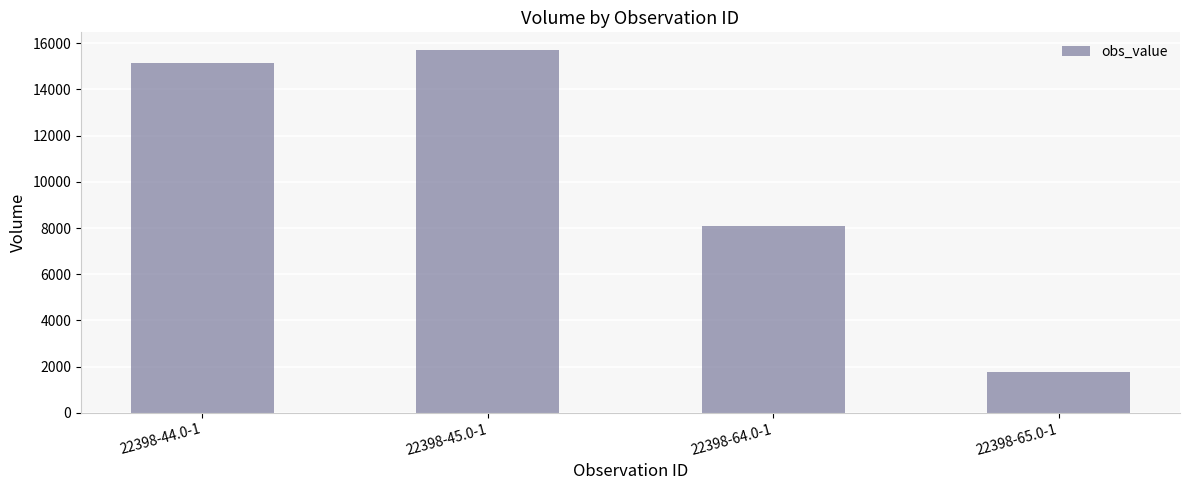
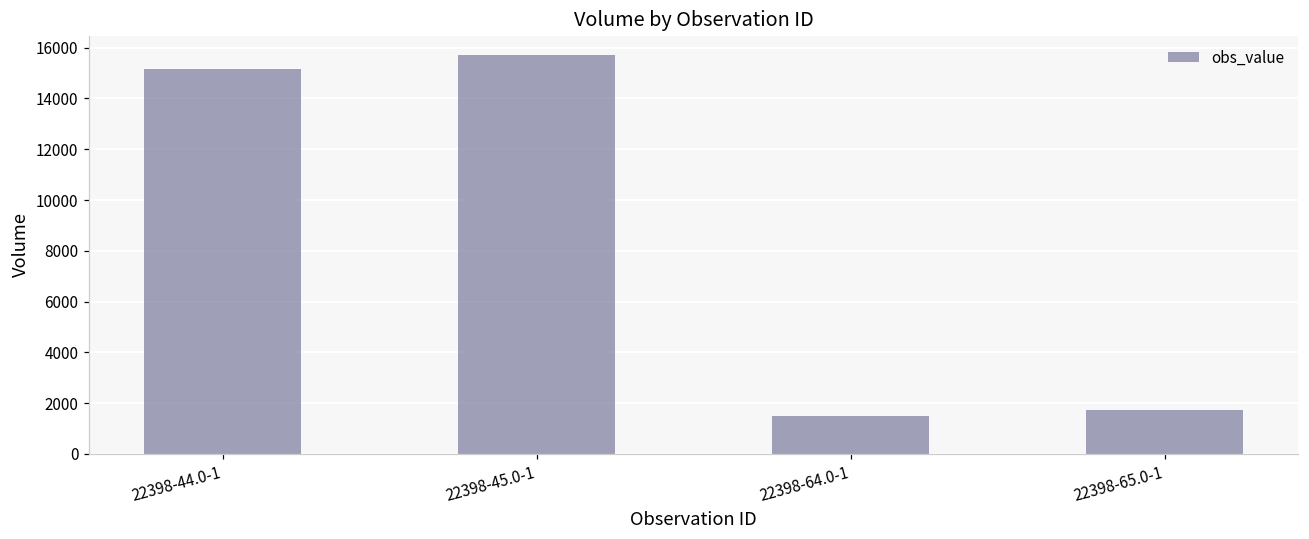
  {
    "22398-44.0-1": 15200,
    "22398-45.0-1": 15700,
-   "22398-64.0-1": 8100,
+   "22398-64.0-1": 1500,
    "22398-65.0-1": 1800
  }
